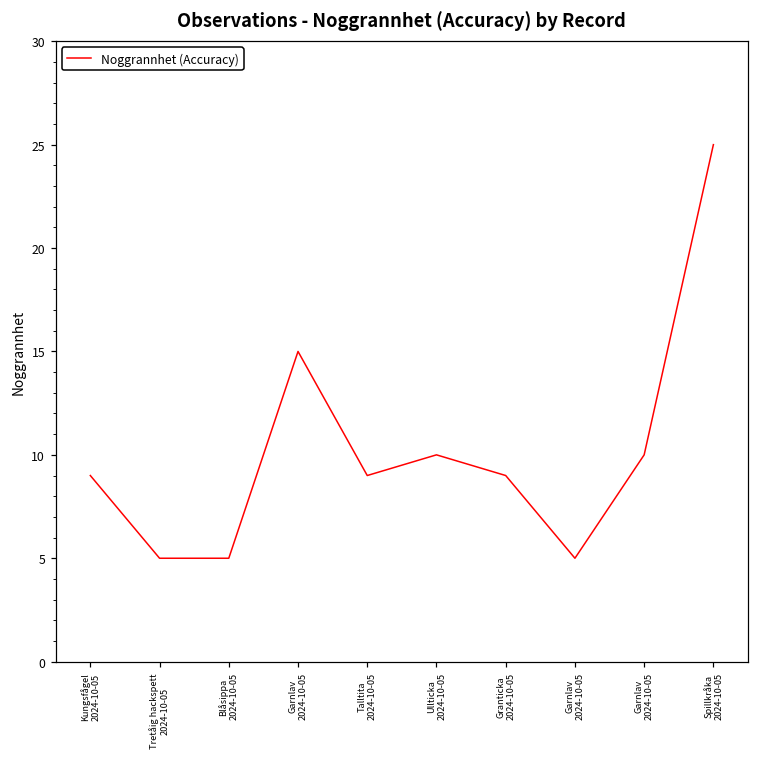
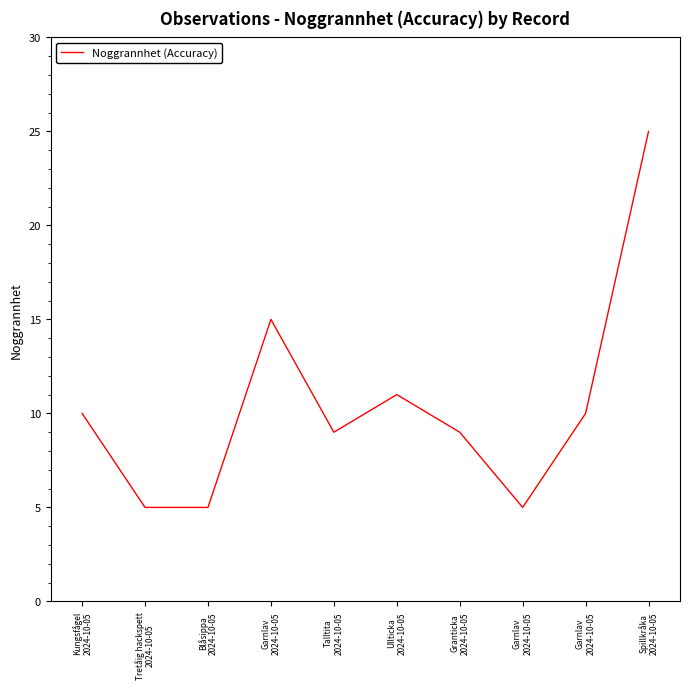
  {
-   "Kungsfågel 2024-10-05": 9,
+   "Kungsfågel 2024-10-05": 10,
    "Tretåig hackspett 2024-10-05": 5,
    "Blåsippa 2024-10-05": 5,
    "Talltita 2024-10-05": 9,
-   "Ullticka 2024-10-05": 10,
+   "Ullticka 2024-10-05": 11,
    "Granticka 2024-10-05": 9,
    "Spillkråka 2024-10-05": 25
  }
